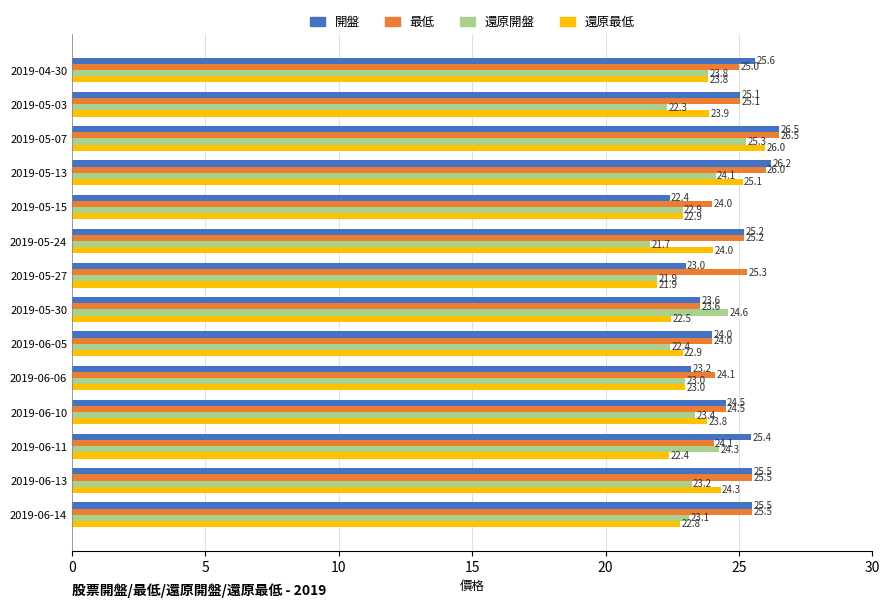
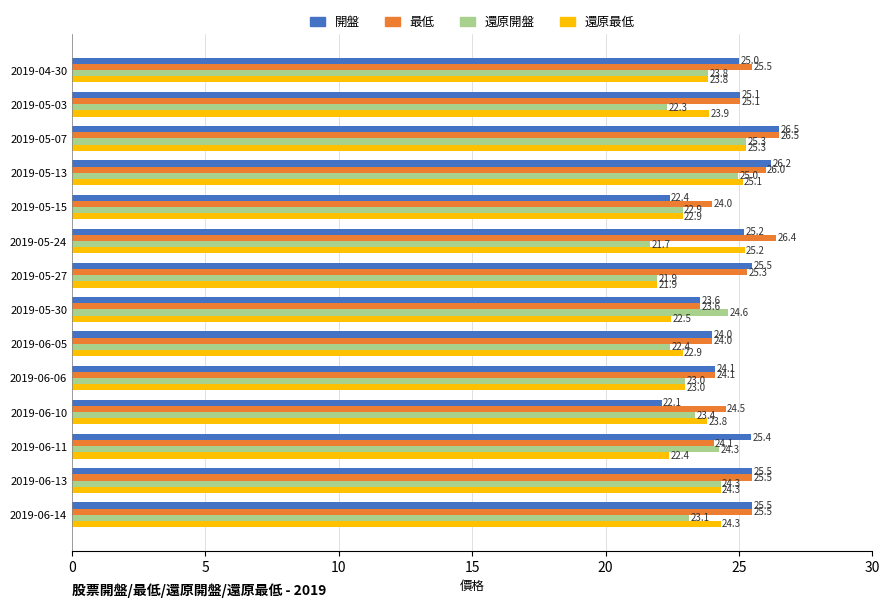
  {
    "開盤": {
-     "2019-04-30": 25.6,
+     "2019-04-30": 25.0,
      "2019-05-15": 22.4,
      "2019-05-24": 25.2,
-     "2019-05-27": 23.0,
-     "2019-06-06": 23.2,
-     "2019-06-10": 24.5,
+     "2019-05-27": 25.5,
+     "2019-06-06": 24.1,
+     "2019-06-10": 22.1,
      "2019-06-11": 25.4
    },
    "最低": {
-     "2019-04-30": 25.0,
+     "2019-04-30": 25.5,
      "2019-05-15": 24.0,
-     "2019-05-24": 25.2,
+     "2019-05-24": 26.4,
      "2019-06-10": 24.5
    },
    "還原開盤": {
      "2019-05-03": 22.3,
-     "2019-05-13": 24.1,
+     "2019-05-13": 25.0,
      "2019-05-24": 21.7,
      "2019-05-30": 24.6,
      "2019-06-05": 22.4,
      "2019-06-10": 23.4,
-     "2019-06-13": 23.2,
+     "2019-06-13": 24.3,
      "2019-06-14": 23.1
    },
    "還原最低": {
      "2019-05-03": 23.9,
-     "2019-05-07": 26.0,
-     "2019-05-24": 24.0,
+     "2019-05-07": 25.3,
+     "2019-05-24": 25.2,
      "2019-05-30": 22.5,
      "2019-06-05": 22.9,
      "2019-06-10": 23.8,
      "2019-06-11": 22.4,
-     "2019-06-14": 22.8
+     "2019-06-14": 24.3
    }
  }
